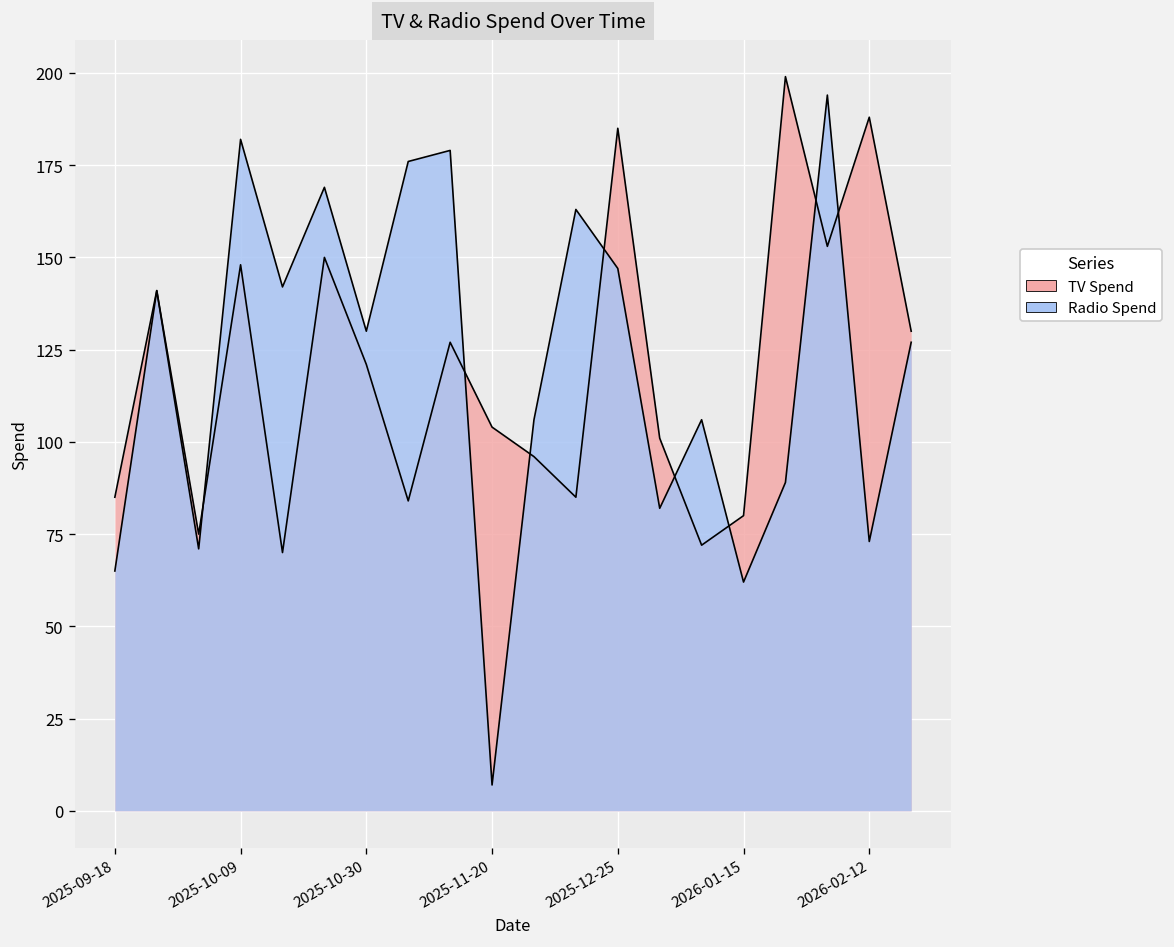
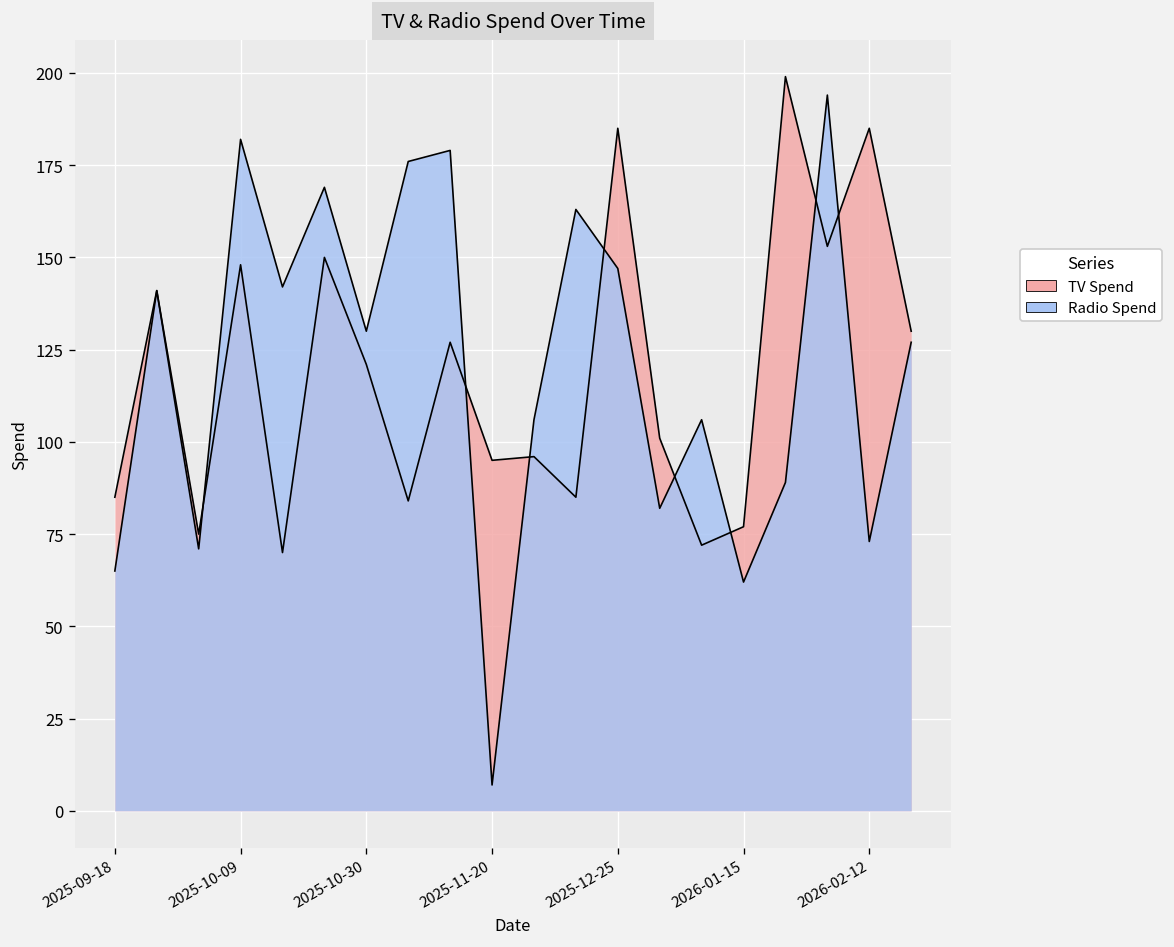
  {
    "TV Spend": {
      "2025-09-18": 85,
      "2025-10-09": 148,
      "2025-10-30": 121,
-     "2025-11-20": 104,
+     "2025-11-20": 95,
      "2025-12-25": 185,
-     "2026-01-15": 80,
-     "2026-02-12": 188
+     "2026-01-15": 77,
+     "2026-02-12": 185
    },
    "Radio Spend": {
      "2025-09-18": 65,
      "2025-10-09": 182,
      "2025-10-30": 130,
      "2025-11-20": 7,
      "2025-12-25": 147,
      "2026-01-15": 62,
      "2026-02-12": 73
    }
  }
